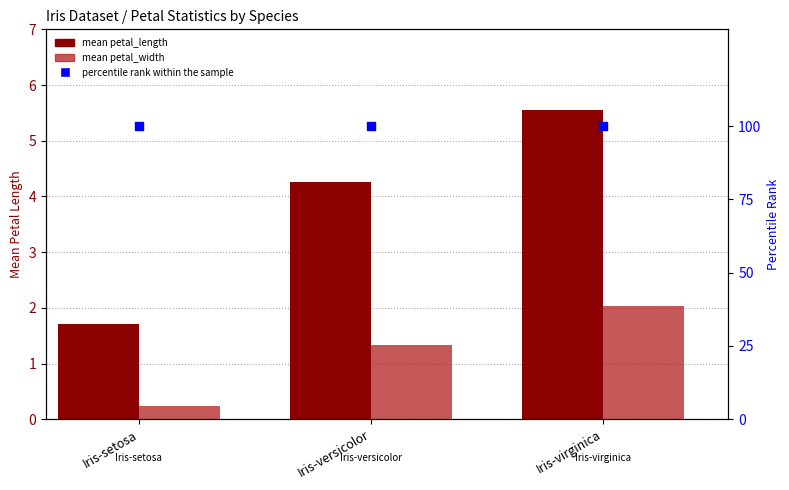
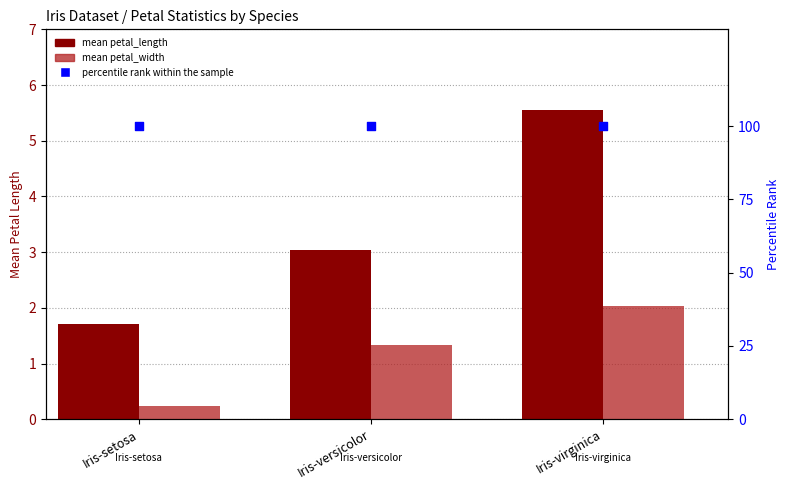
  {
    "mean petal_length": {
      "Iris-setosa": 1.7,
-     "Iris-versicolor": 4.3,
+     "Iris-versicolor": 3.0,
      "Iris-virginica": 5.6
    },
    "mean petal_width": {
      "Iris-setosa": 0.2,
      "Iris-versicolor": 1.3,
      "Iris-virginica": 2.0
    }
  }
